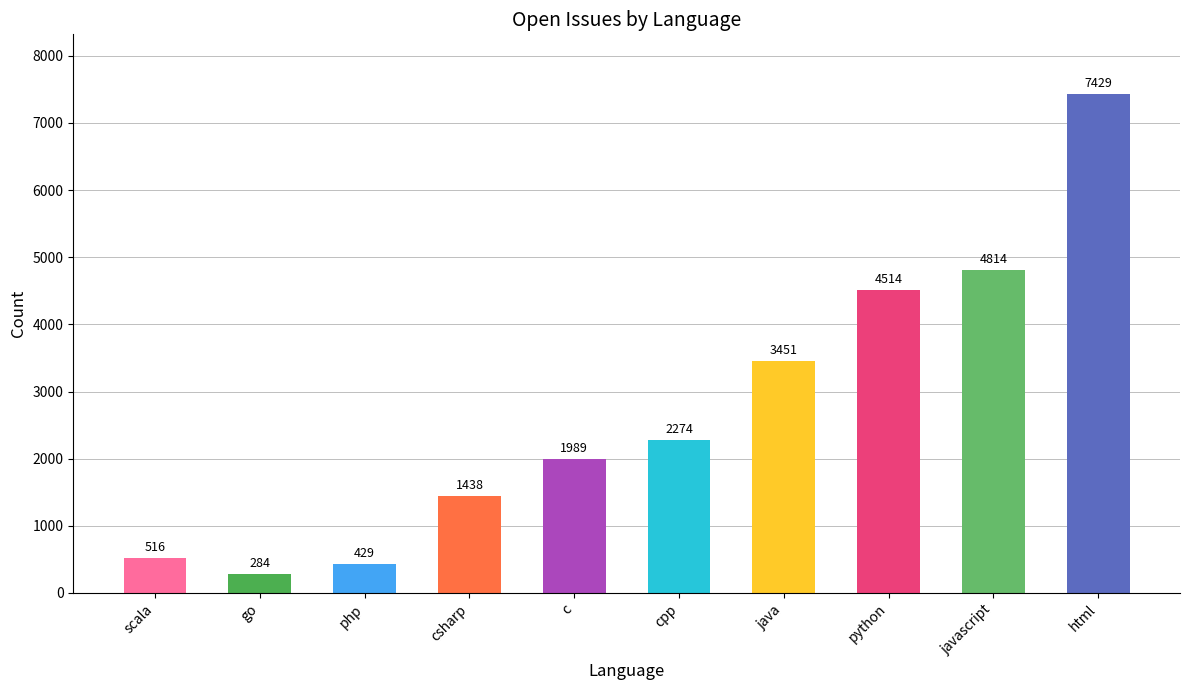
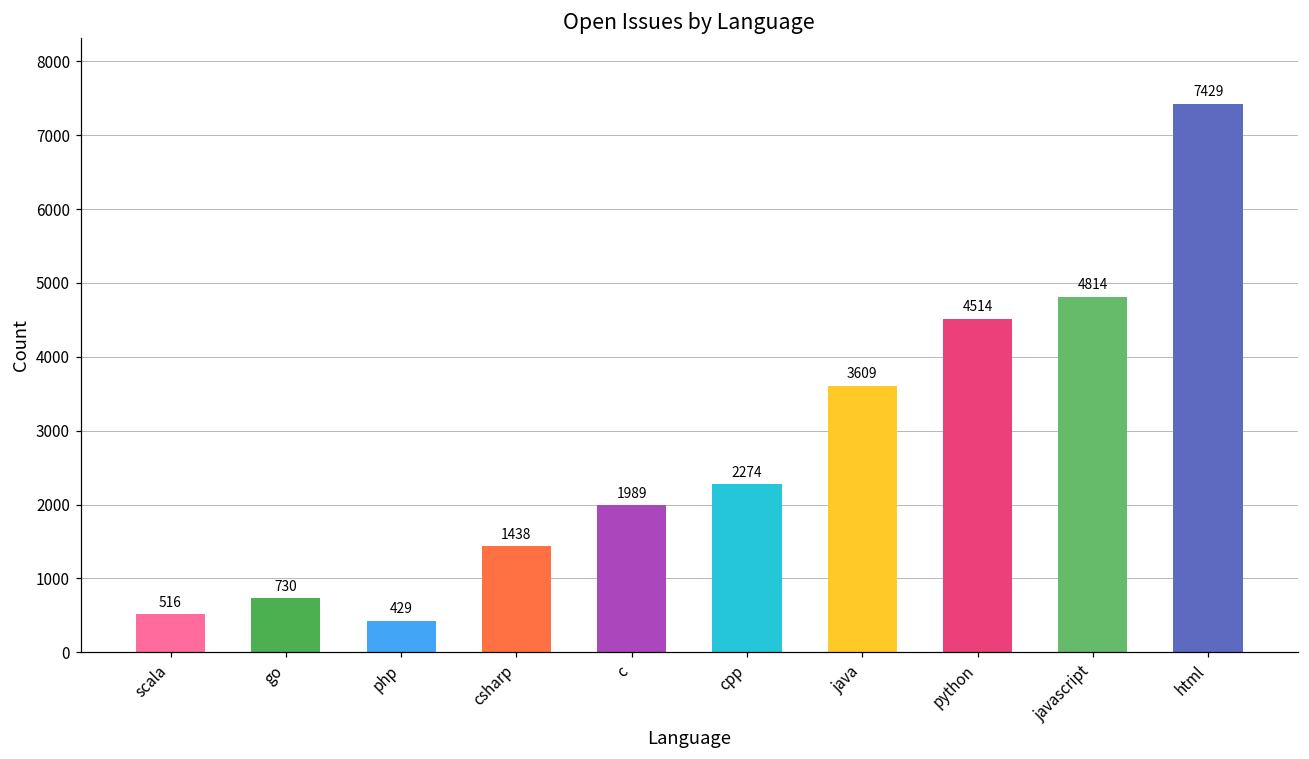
  {
    "scala": 516,
-   "go": 284,
+   "go": 730,
    "php": 429,
    "csharp": 1438,
    "c": 1989,
    "cpp": 2274,
-   "java": 3451,
+   "java": 3609,
    "python": 4514,
    "javascript": 4814,
    "html": 7429
  }
